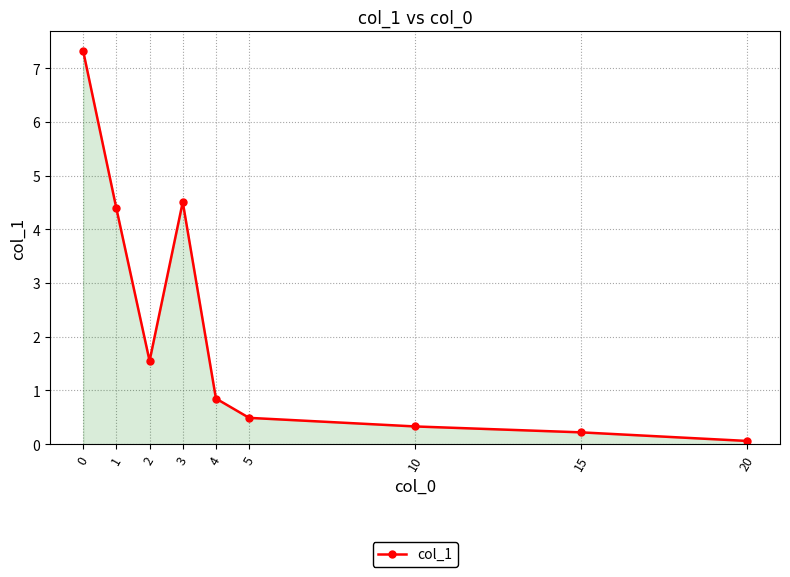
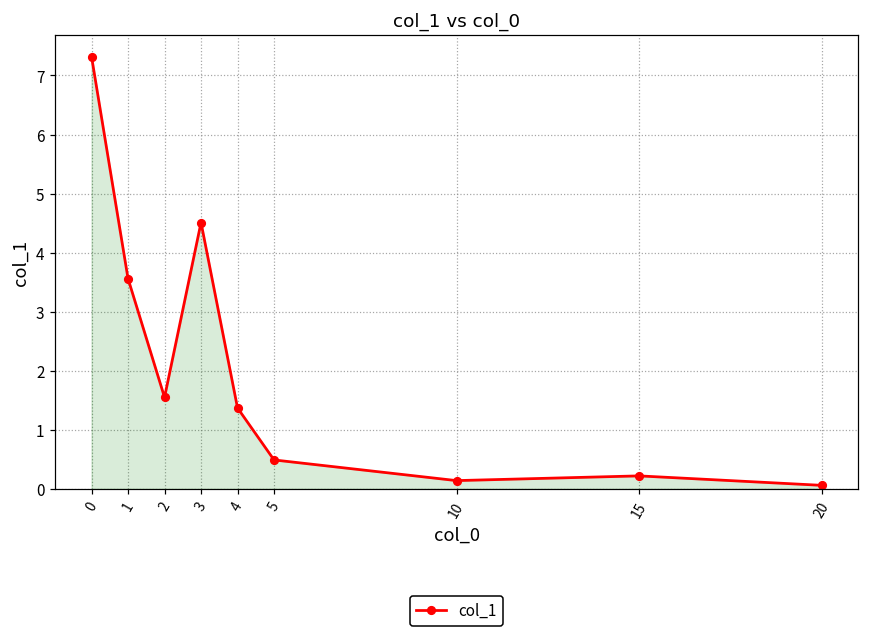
  {
    "0": 7.3,
-   "1": 4.4,
+   "1": 3.6,
    "2": 1.6,
    "3": 4.5,
-   "4": 0.9,
+   "4": 1.4,
    "5": 0.5,
-   "10": 0.3,
+   "10": 0.1,
    "15": 0.2,
    "20": 0.1
  }
